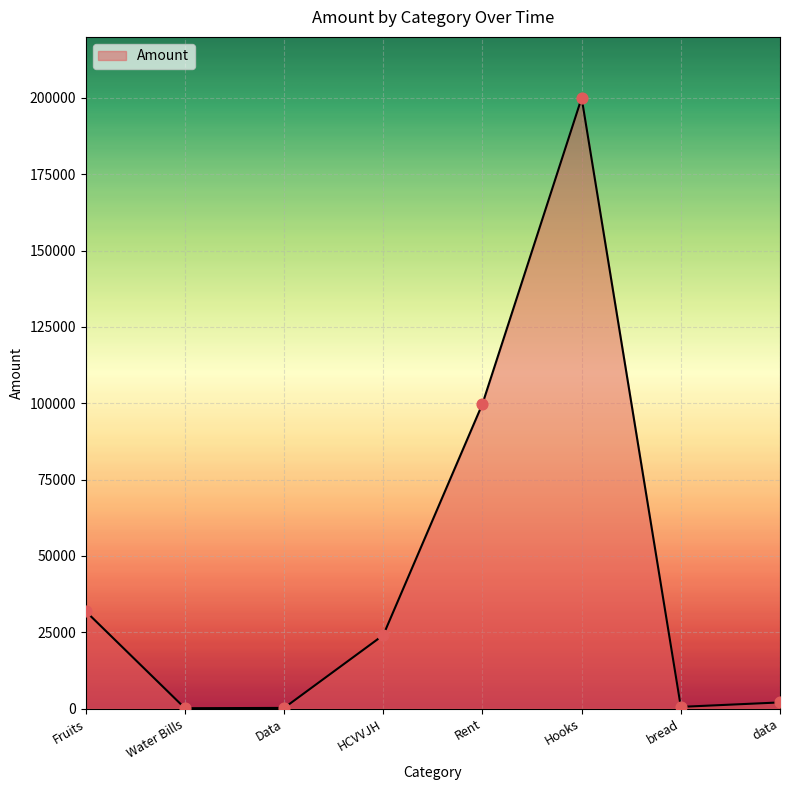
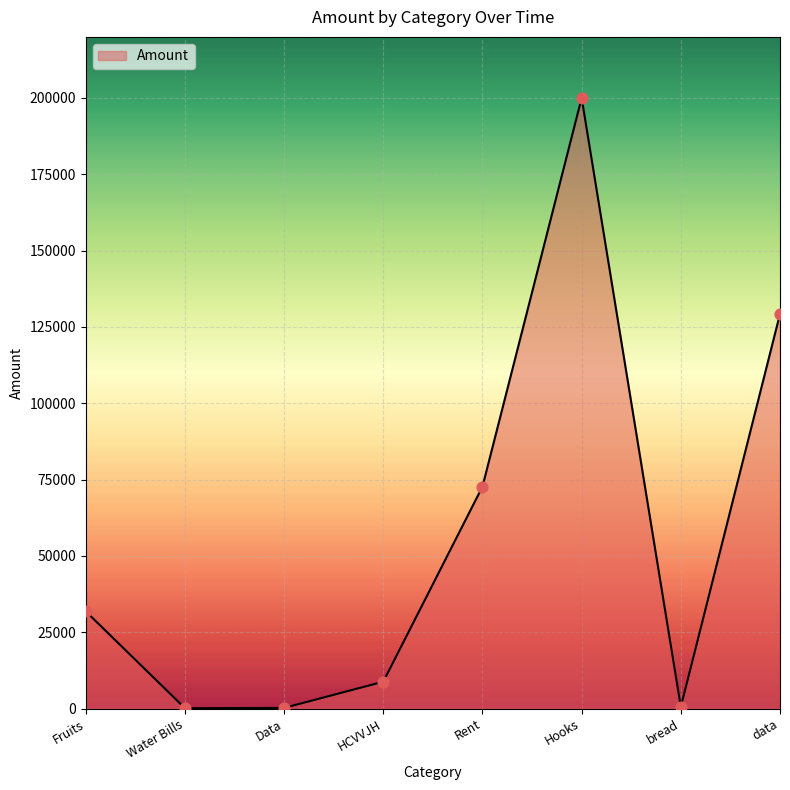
  {
    "Fruits": 32000,
    "Water Bills": 0,
    "Data": 0,
-   "HCVVJH": 24000,
-   "Rent": 100000,
+   "HCVVJH": 9000,
+   "Rent": 73000,
    "Hooks": 200000,
    "bread": 1000,
-   "data": 2000
+   "data": 129000
  }
